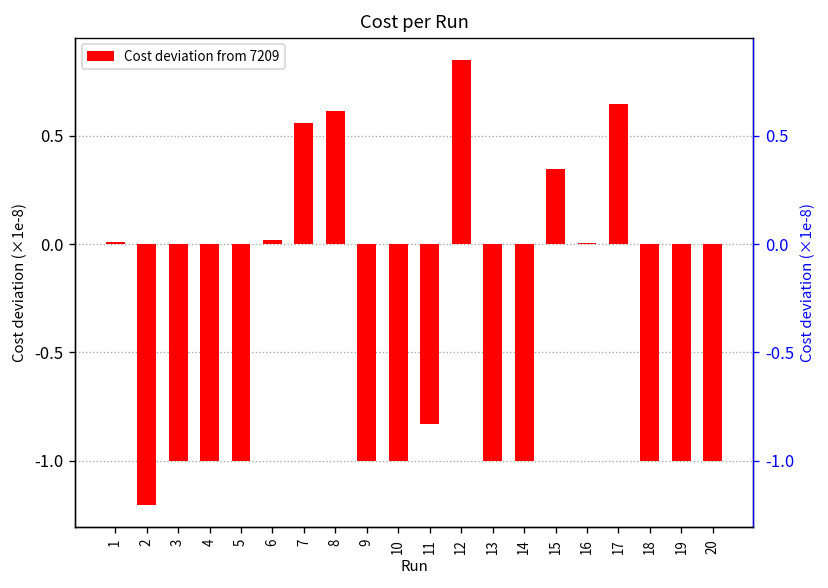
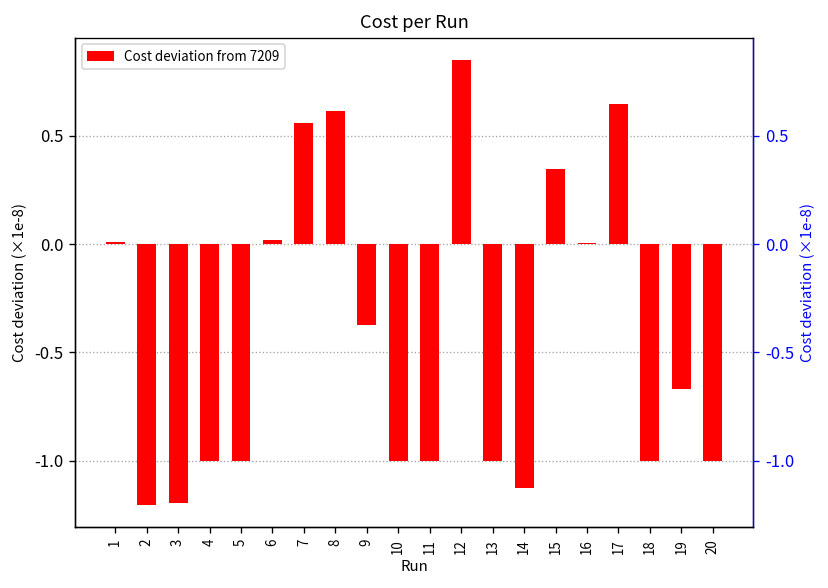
  {
    "2": -1.20,
-   "3": -1.00,
+   "3": -1.19,
    "4": -1.00,
    "5": -1.00,
    "6": 0.02,
    "7": 0.56,
    "8": 0.61,
-   "9": -1.00,
+   "9": -0.37,
    "10": -1.00,
-   "11": -0.83,
+   "11": -1.00,
    "12": 0.85,
    "13": -1.00,
-   "14": -1.00,
+   "14": -1.13,
    "15": 0.35,
    "17": 0.65,
    "18": -1.00,
-   "19": -1.00,
+   "19": -0.67,
    "20": -1.00
  }
